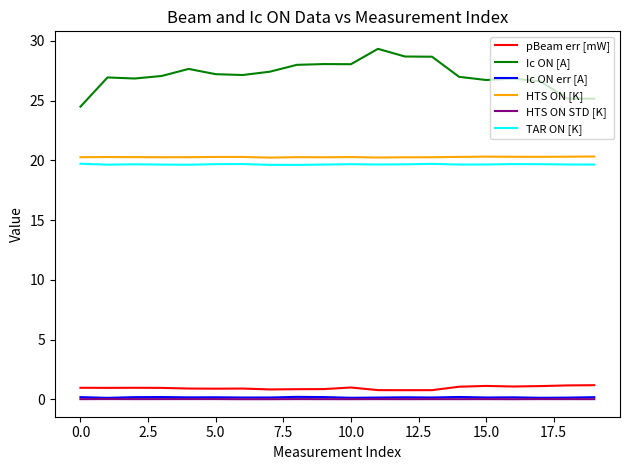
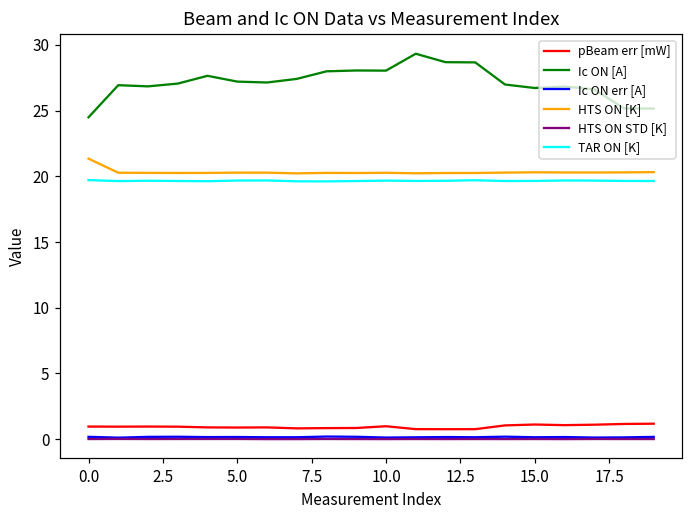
  {
    "pBeam err [mW]": {
      "0.0": 1.0,
      "5.0": 0.9,
      "10.0": 1.0,
      "15.0": 1.1
    },
    "Ic ON [A]": {
      "0.0": 24.5,
      "5.0": 27.2,
      "10.0": 28.0,
      "15.0": 26.7
    },
    "HTS ON [K]": {
-     "0.0": 20.3,
+     "0.0": 21.3,
      "5.0": 20.3,
      "10.0": 20.3,
      "15.0": 20.3
    },
    "TAR ON [K]": {
      "0.0": 19.7,
      "5.0": 19.7,
      "10.0": 19.7,
      "15.0": 19.6
    }
  }
